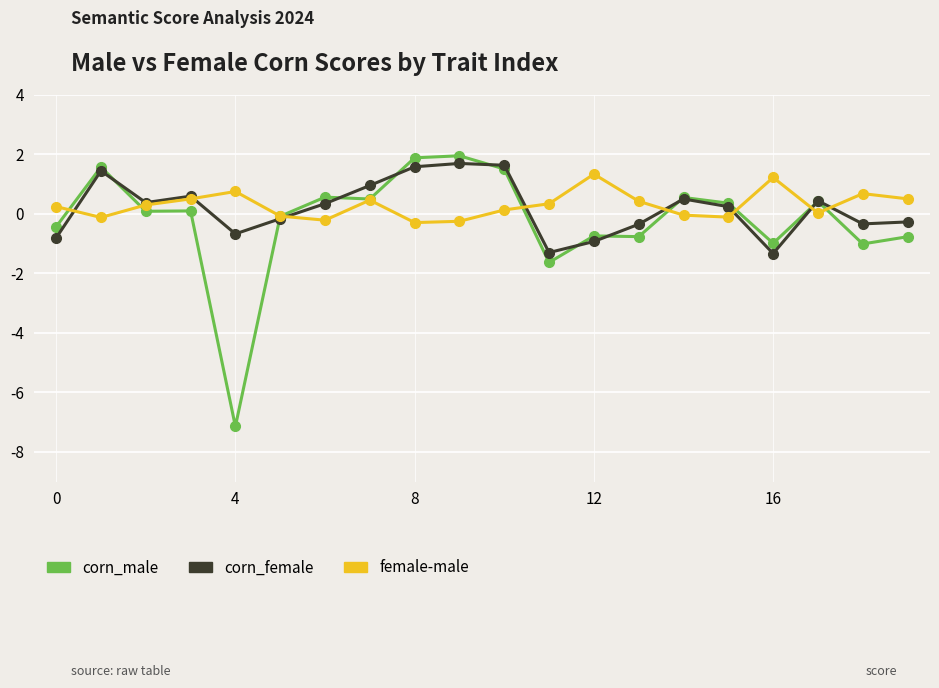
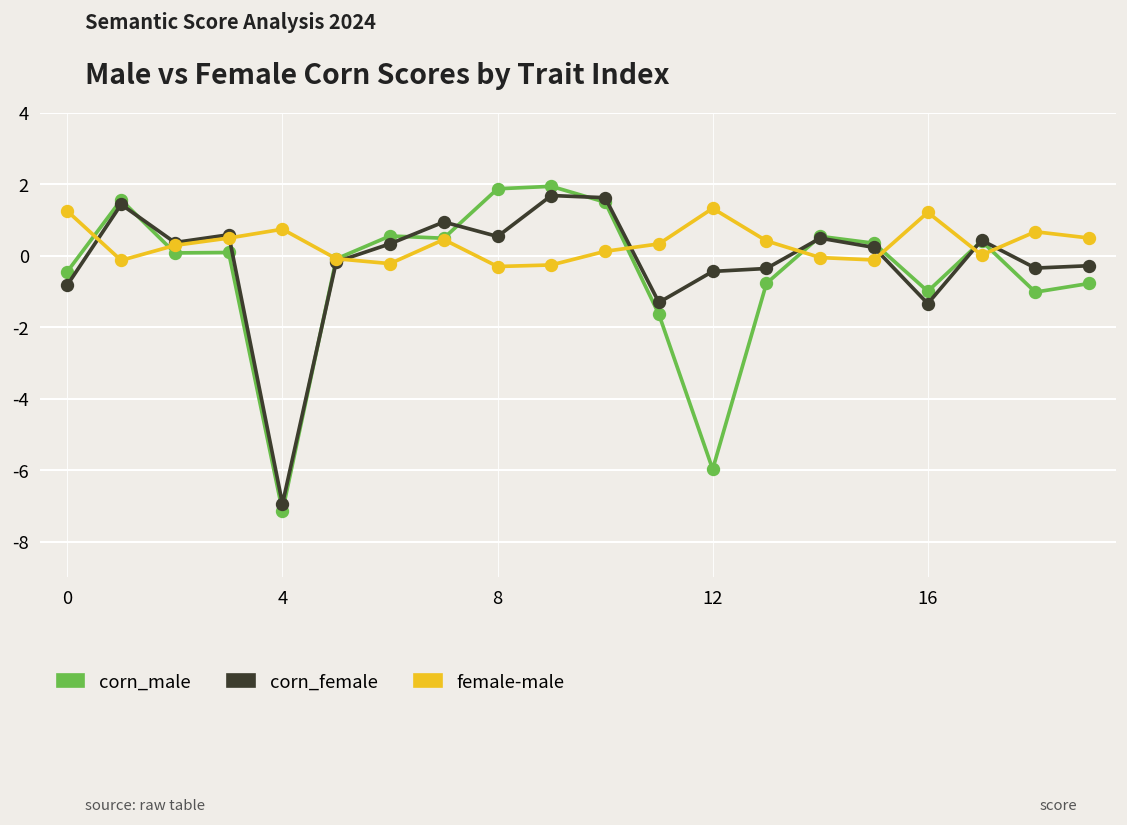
  {
    "corn_male": {
      "0": -0.4,
      "4": -7.1,
      "8": 1.9,
-     "12": -0.7,
+     "12": -6.0,
      "16": -1.0
    },
    "corn_female": {
      "0": -0.8,
-     "4": -0.7,
-     "8": 1.6,
-     "12": -0.9,
+     "4": -6.9,
+     "8": 0.5,
+     "12": -0.4,
      "16": -1.3
    },
    "female-male": {
-     "0": 0.2,
+     "0": 1.2,
      "4": 0.7,
      "8": -0.3,
      "12": 1.3,
      "16": 1.2
    }
  }
